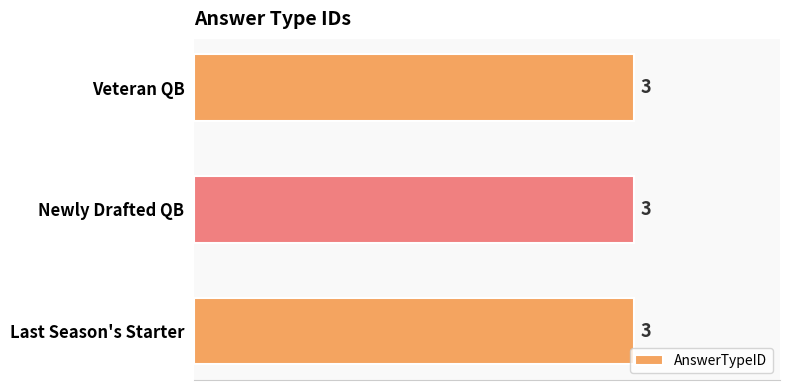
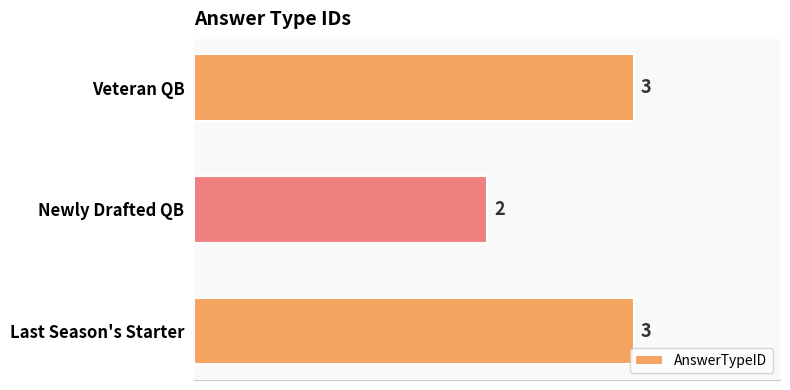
  {
    "Veteran QB": 3,
-   "Newly Drafted QB": 3,
+   "Newly Drafted QB": 2,
    "Last Season's Starter": 3
  }
